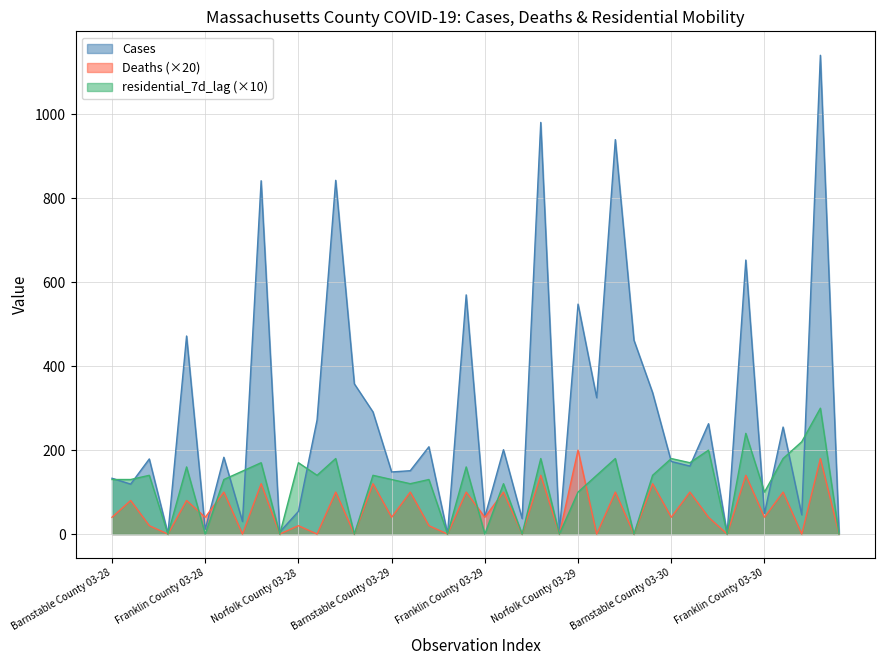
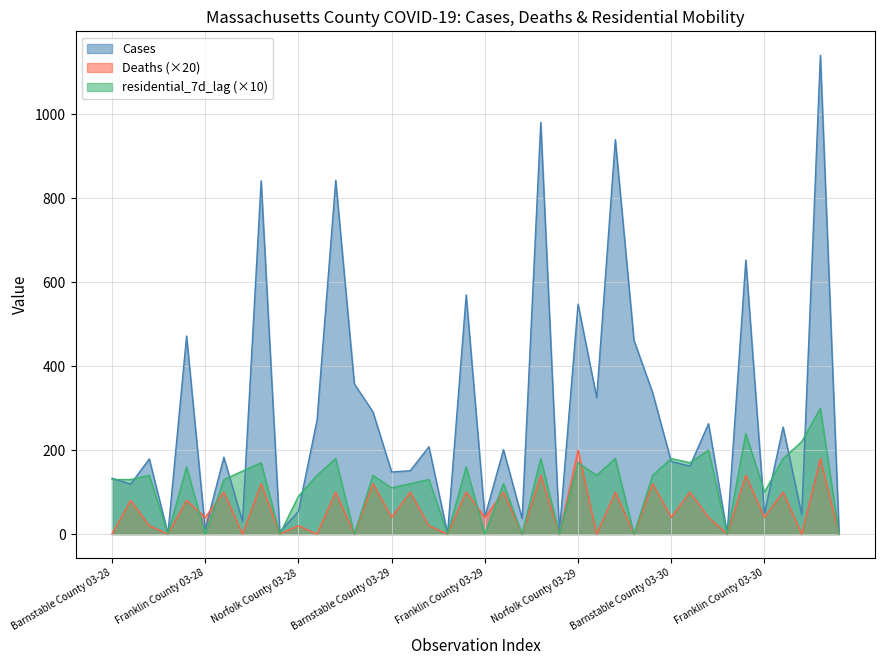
  {
    "Cases": {
      "Franklin County 03-28": 10,
      "Norfolk County 03-28": 50,
      "Barnstable County 03-29": 150,
      "Norfolk County 03-29": 550,
      "Barnstable County 03-30": 170,
      "Franklin County 03-30": 50
    },
    "Deaths (×20)": {
-     "Barnstable County 03-28": 40,
+     "Barnstable County 03-28": 0,
      "Franklin County 03-28": 40,
      "Norfolk County 03-28": 20,
      "Barnstable County 03-29": 40,
      "Norfolk County 03-29": 200,
      "Barnstable County 03-30": 40,
      "Franklin County 03-30": 40
    },
    "residential_7d_lag (×10)": {
      "Franklin County 03-28": 0,
-     "Norfolk County 03-28": 170,
-     "Barnstable County 03-29": 130,
+     "Norfolk County 03-28": 90,
+     "Barnstable County 03-29": 110,
      "Franklin County 03-29": 0,
-     "Norfolk County 03-29": 100,
+     "Norfolk County 03-29": 170,
      "Barnstable County 03-30": 180,
      "Franklin County 03-30": 100
    }
  }
